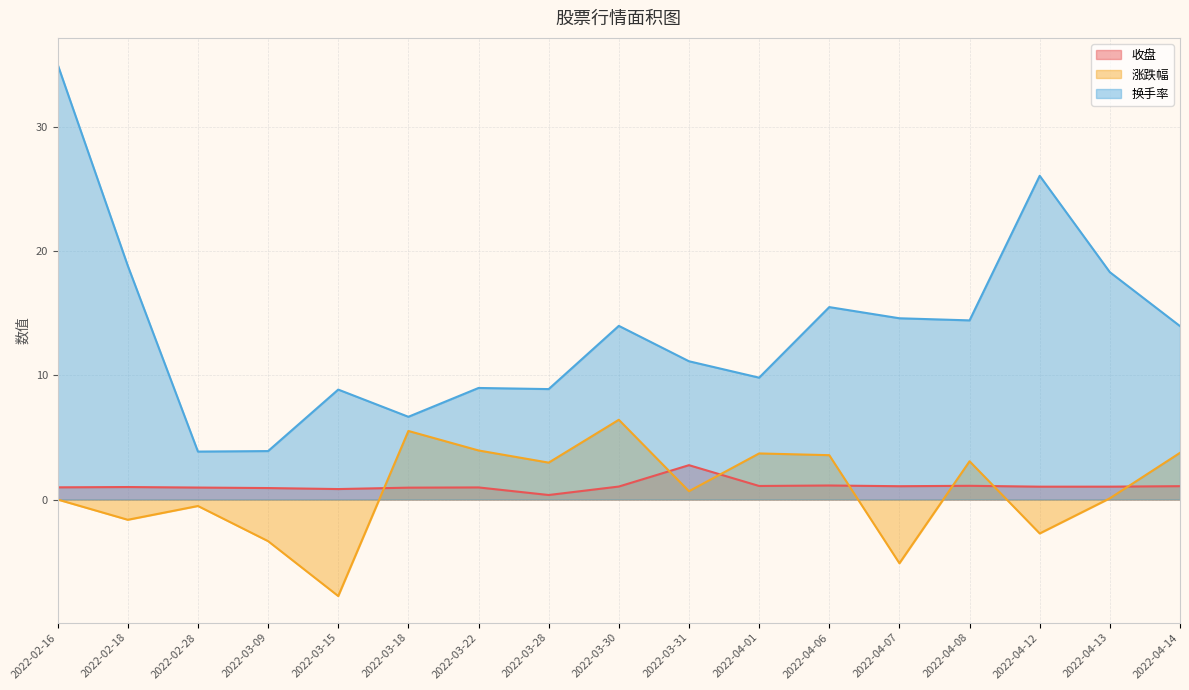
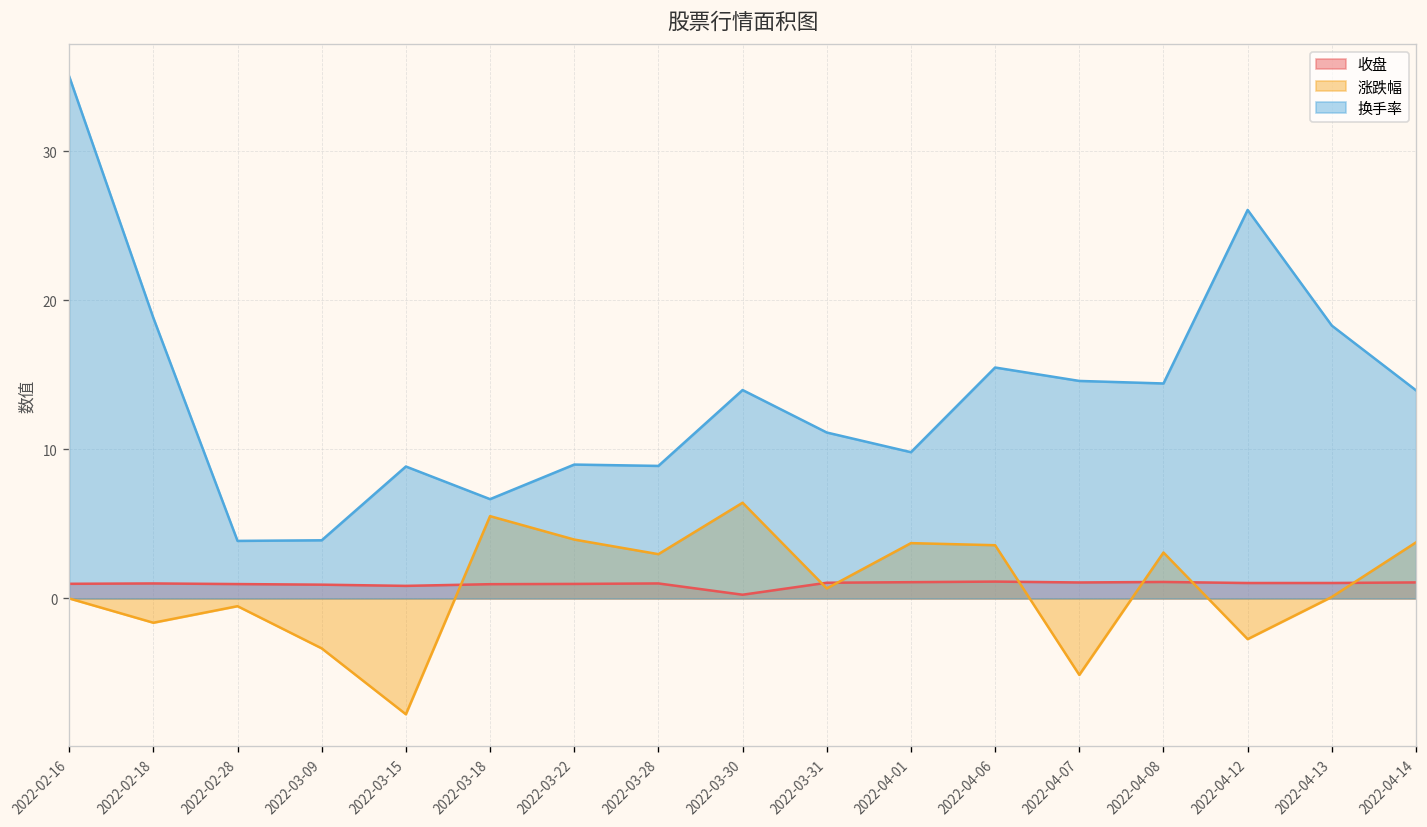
  {
    "收盘": {
      "2022-02-16": 1.0,
      "2022-02-18": 1.0,
      "2022-02-28": 1.0,
      "2022-03-09": 0.9,
      "2022-03-15": 0.8,
      "2022-03-18": 1.0,
      "2022-03-22": 1.0,
-     "2022-03-28": 0.4,
-     "2022-03-30": 1.0,
-     "2022-03-31": 2.8,
+     "2022-03-28": 1.0,
+     "2022-03-30": 0.2,
+     "2022-03-31": 1.1,
      "2022-04-01": 1.1,
      "2022-04-06": 1.1,
      "2022-04-07": 1.1,
      "2022-04-08": 1.1,
      "2022-04-12": 1.0,
      "2022-04-13": 1.0,
      "2022-04-14": 1.1
    },
    "换手率": {
      "2022-02-16": 35.0,
      "2022-02-18": 18.8,
      "2022-02-28": 3.9,
      "2022-03-09": 3.9,
      "2022-03-15": 8.9,
      "2022-03-18": 6.7,
      "2022-03-22": 9.0,
      "2022-03-28": 8.9,
      "2022-03-30": 14.0,
      "2022-03-31": 11.1,
      "2022-04-01": 9.8,
      "2022-04-06": 15.5,
      "2022-04-07": 14.6,
      "2022-04-08": 14.4,
      "2022-04-12": 26.1,
      "2022-04-13": 18.3,
      "2022-04-14": 14.0
    }
  }
